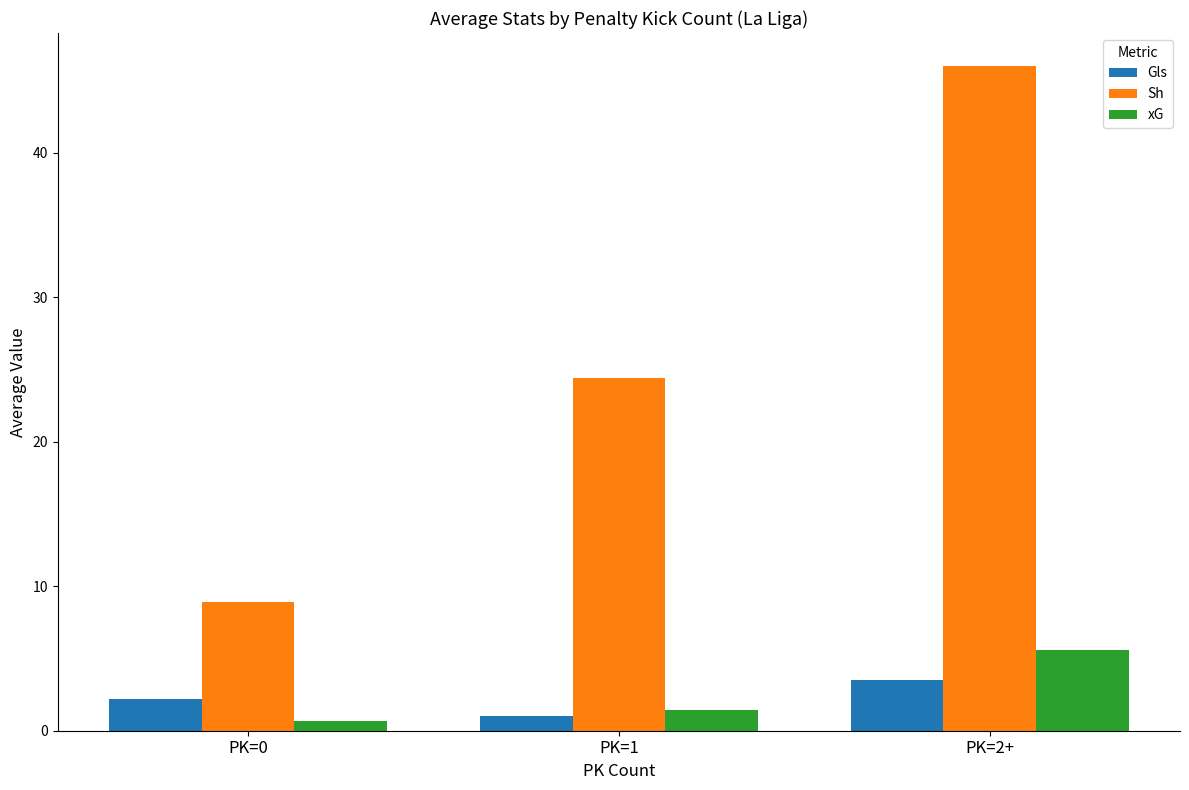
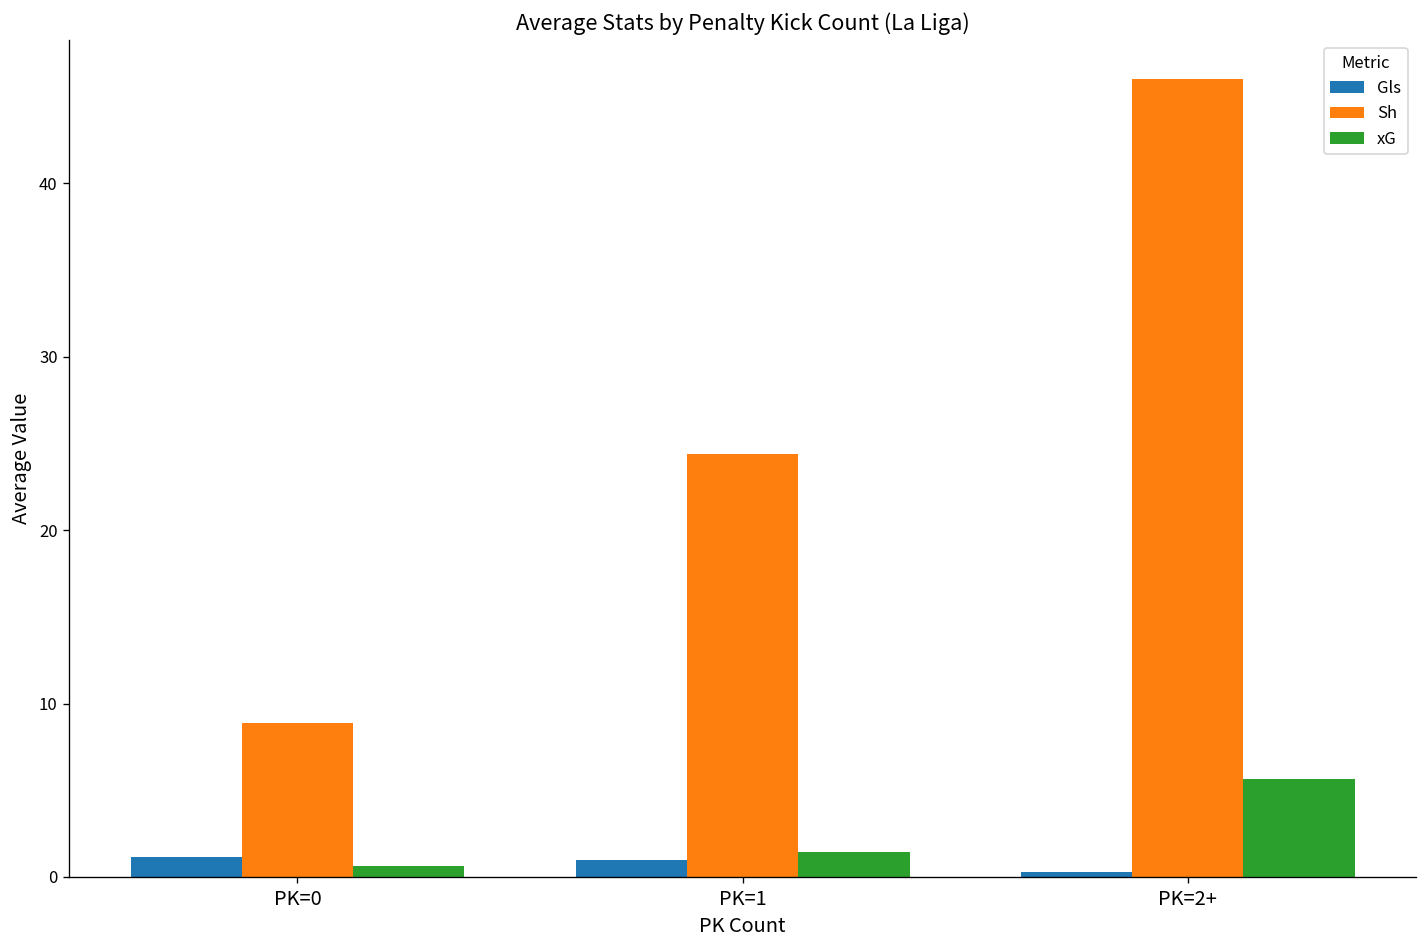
  {
    "Gls": {
-     "PK=0": 2.2,
+     "PK=0": 1.1,
      "PK=1": 1.0,
-     "PK=2+": 3.5
+     "PK=2+": 0.3
    },
    "Sh": {
      "PK=0": 8.9,
      "PK=1": 24.4,
      "PK=2+": 46.0
    },
    "xG": {
      "PK=0": 0.7,
      "PK=1": 1.4,
      "PK=2+": 5.6
    }
  }
